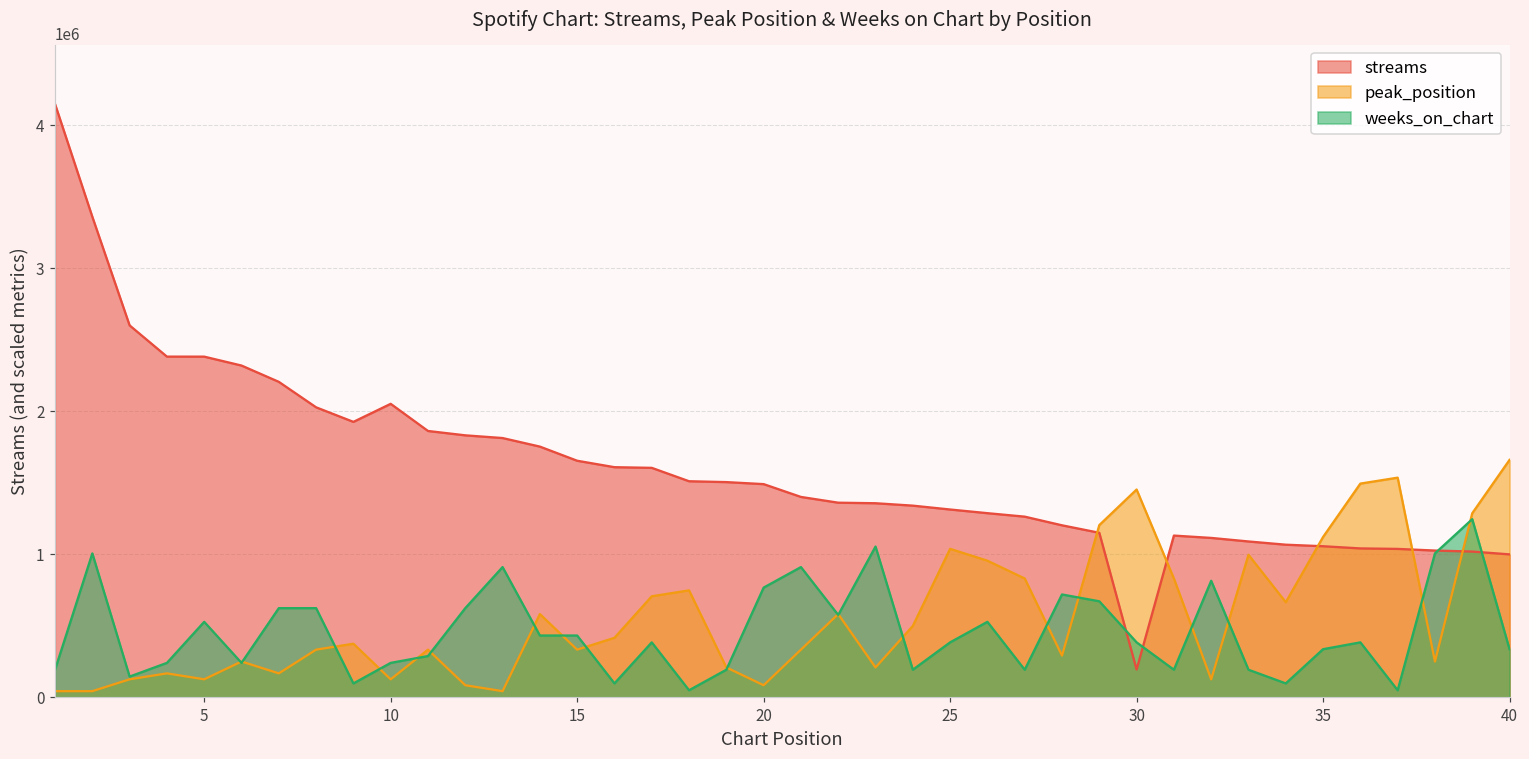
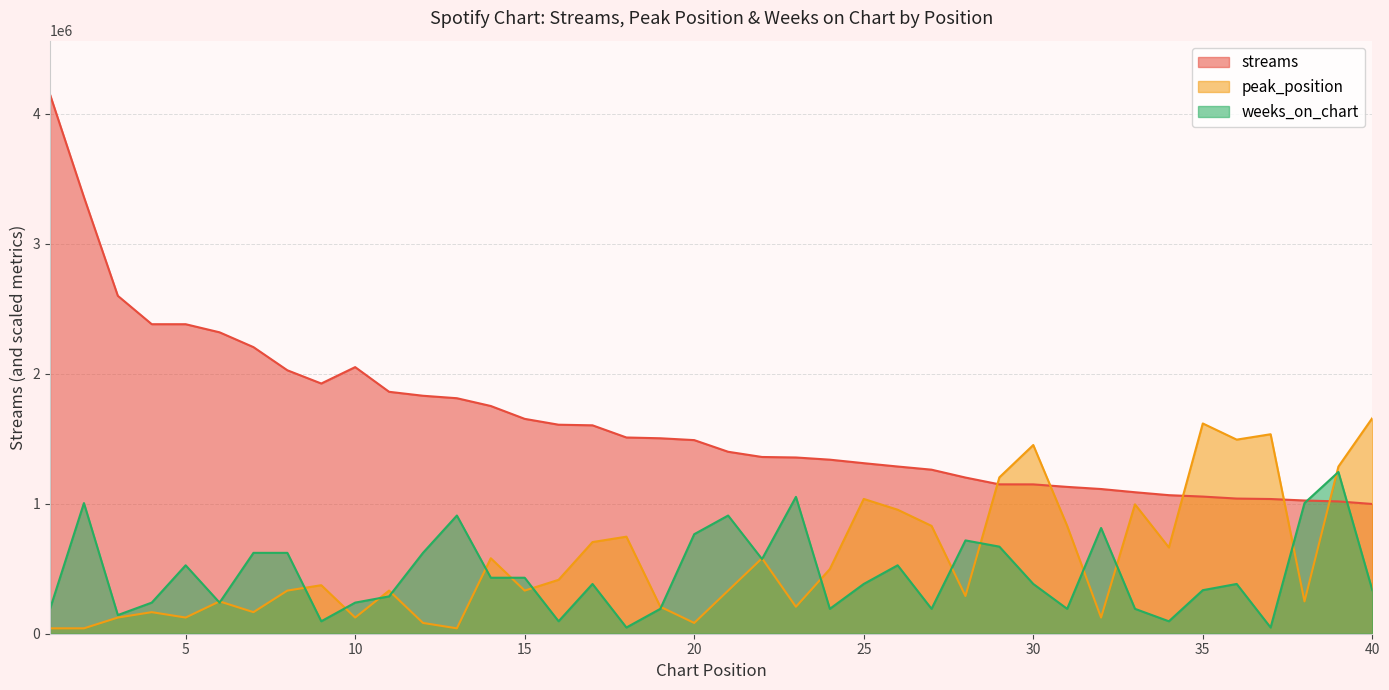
  {
    "streams": {
      "5": 2380000,
      "10": 2050000,
      "15": 1650000,
      "20": 1490000,
      "25": 1310000,
-     "30": 190000,
+     "30": 1150000,
      "35": 1060000,
      "40": 1000000
    },
    "peak_position": {
      "5": 120000,
      "10": 120000,
      "15": 330000,
      "20": 80000,
      "25": 1040000,
      "30": 1450000,
-     "35": 1120000,
+     "35": 1620000,
      "40": 1660000
    },
    "weeks_on_chart": {
      "5": 530000,
      "10": 240000,
      "15": 430000,
      "20": 770000,
      "25": 380000,
      "30": 380000,
      "35": 340000,
      "40": 340000
    }
  }
